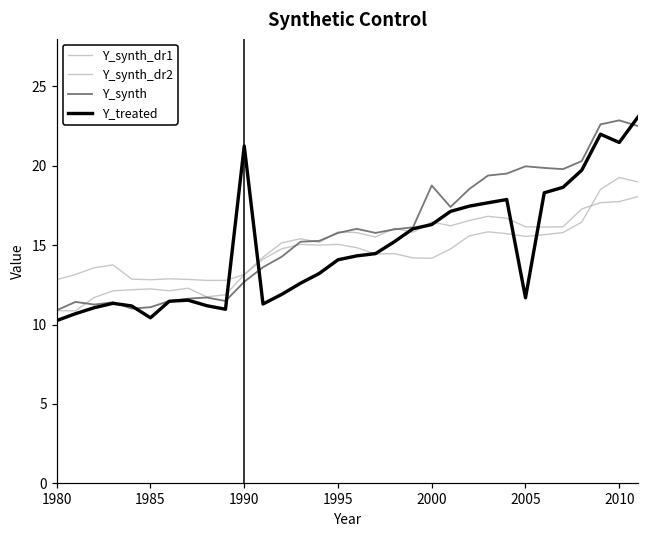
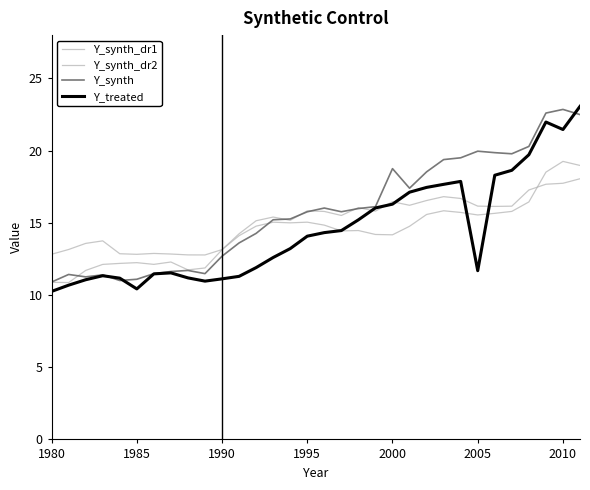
  {
    "Y_synth": {
      "1985": 11.1,
      "1990": 12.7,
      "2000": 18.8,
      "2005": 20.0,
      "2010": 22.9
    },
    "Y_treated": {
      "1980": 10.3,
      "1985": 10.4,
-     "1990": 21.2,
+     "1990": 11.1,
      "1995": 14.1,
      "2005": 11.7,
      "2010": 21.5
    }
  }
